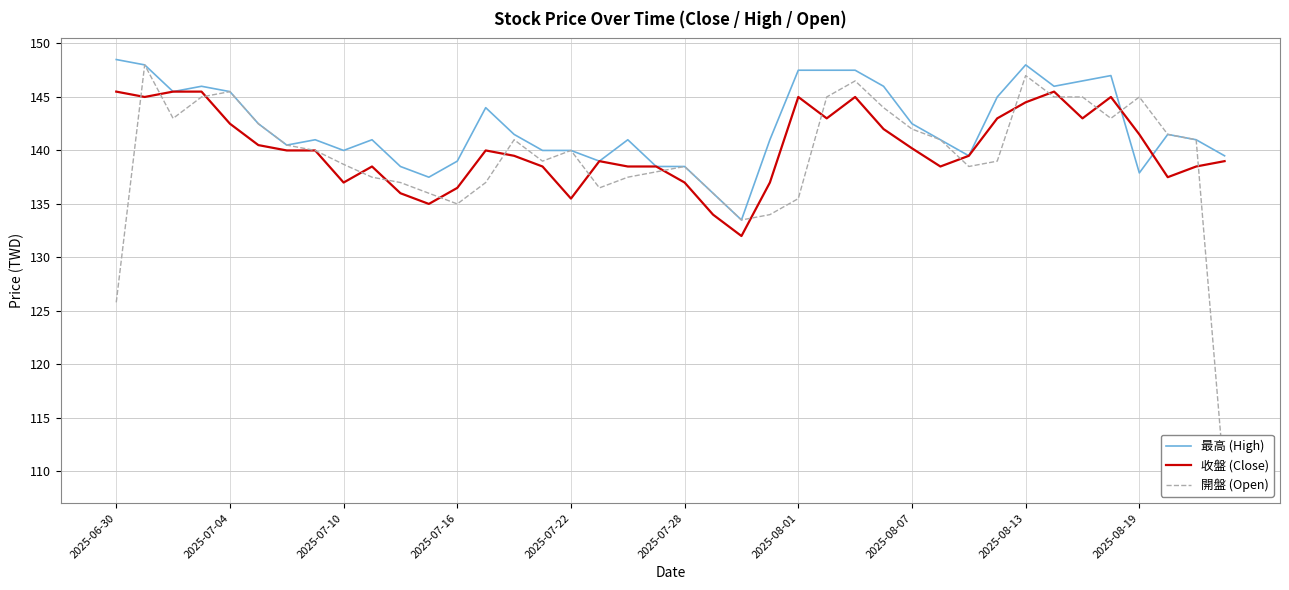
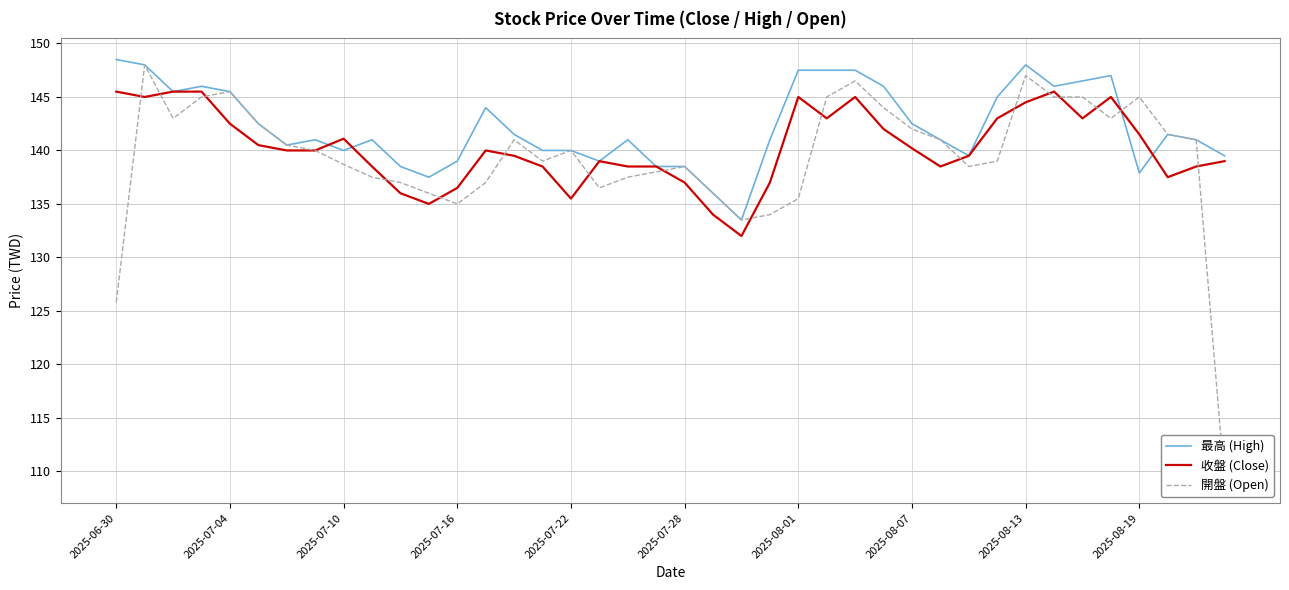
  {
    "最高 (High)": {
      "2025-06-30": 148.5,
      "2025-07-10": 140.0,
      "2025-07-16": 139.0,
      "2025-08-01": 147.5,
      "2025-08-07": 142.5,
      "2025-08-13": 148.0,
      "2025-08-19": 137.9
    },
    "收盤 (Close)": {
      "2025-06-30": 145.5,
      "2025-07-04": 142.5,
-     "2025-07-10": 137.0,
+     "2025-07-10": 141.1,
      "2025-07-16": 136.5,
      "2025-07-22": 135.5,
      "2025-07-28": 137.0,
      "2025-08-01": 145.0,
      "2025-08-07": 140.2,
      "2025-08-13": 144.5,
      "2025-08-19": 141.5
    },
    "開盤 (Open)": {
      "2025-06-30": 125.8,
      "2025-07-10": 138.7,
      "2025-07-16": 135.0,
      "2025-08-01": 135.5,
      "2025-08-07": 142.0,
      "2025-08-13": 147.0,
      "2025-08-19": 145.0
    }
  }
